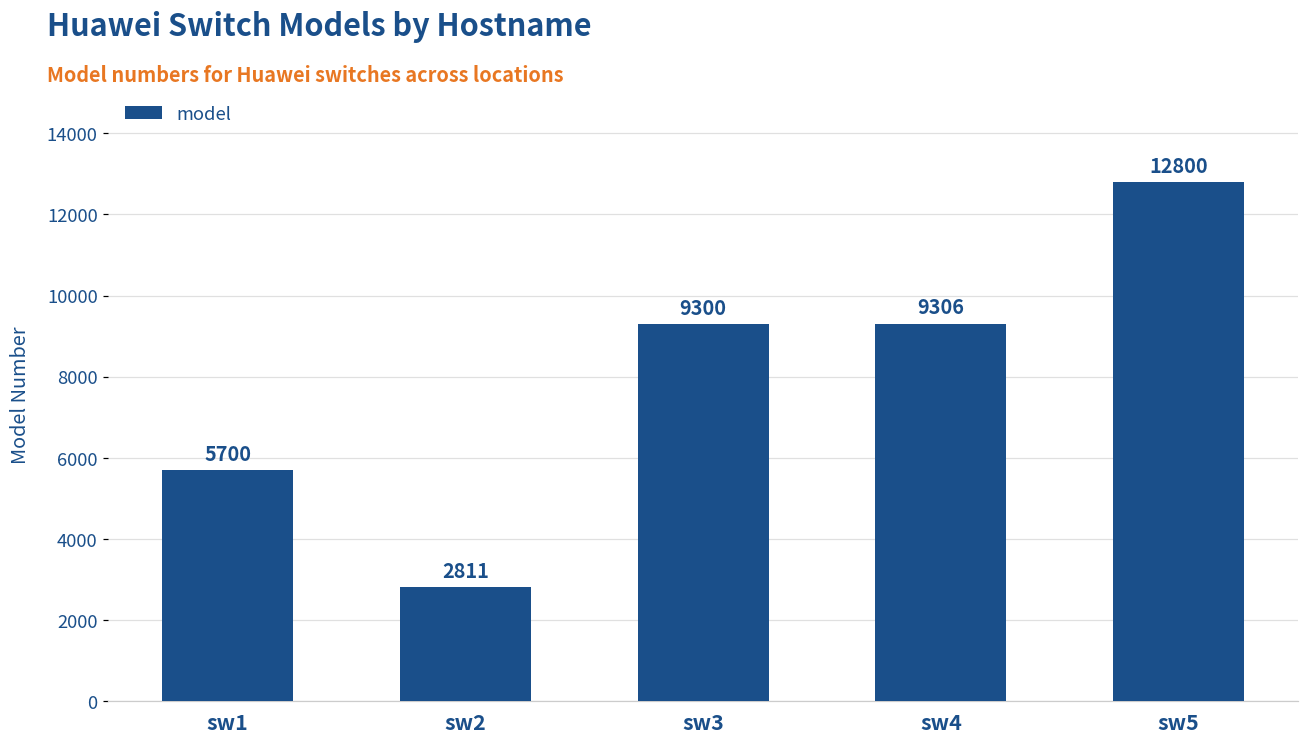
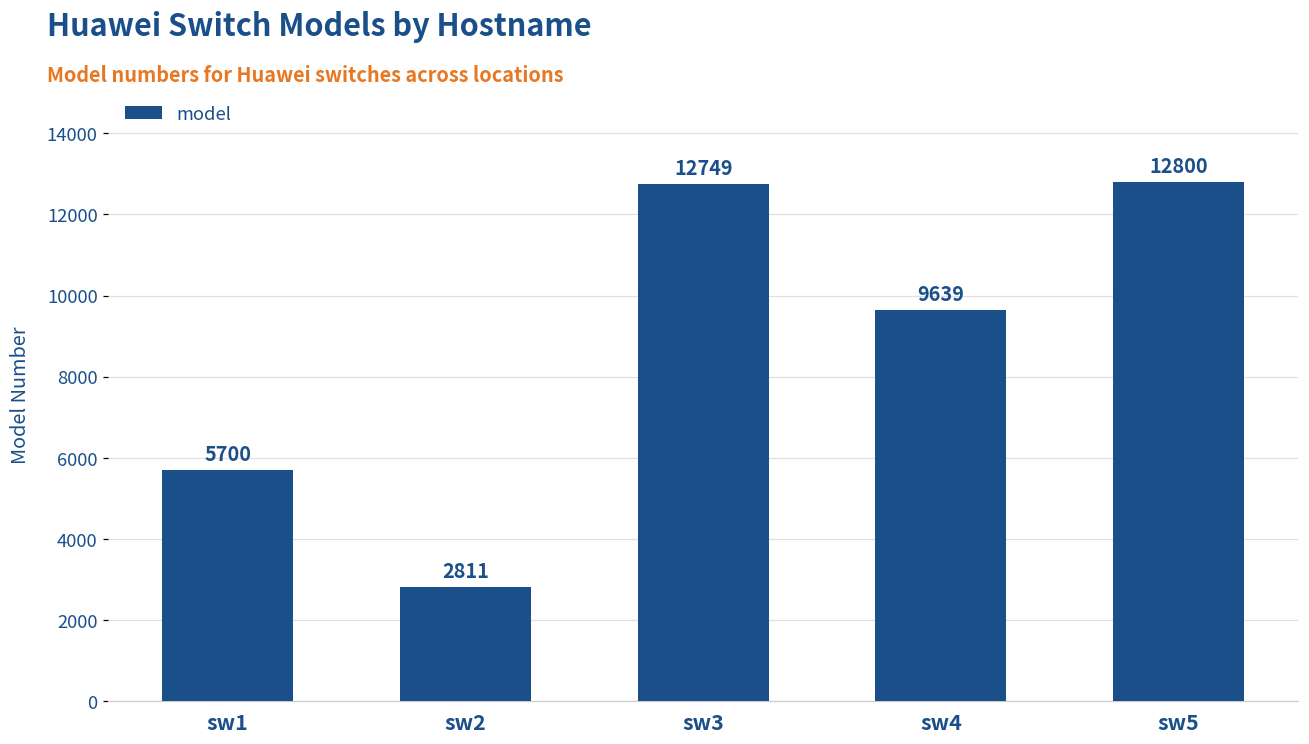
  {
    "sw1": 5700,
    "sw2": 2811,
-   "sw3": 9300,
-   "sw4": 9306,
+   "sw3": 12749,
+   "sw4": 9639,
    "sw5": 12800
  }
